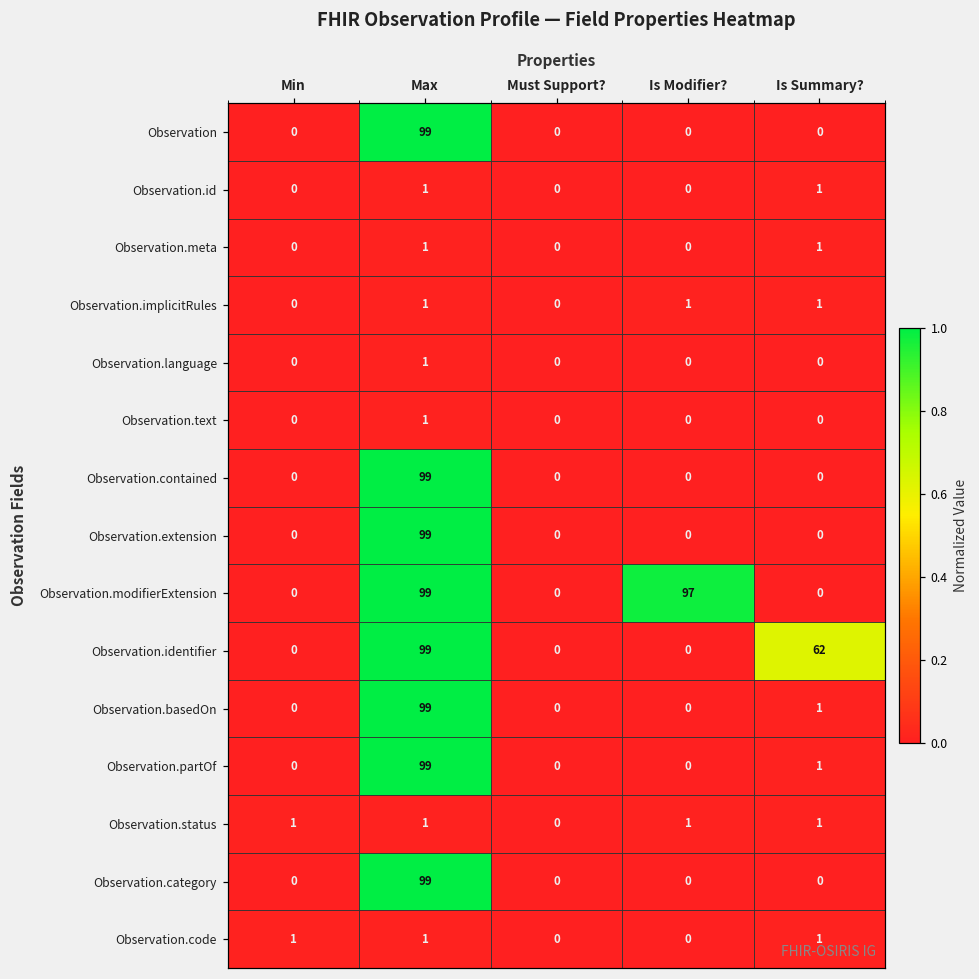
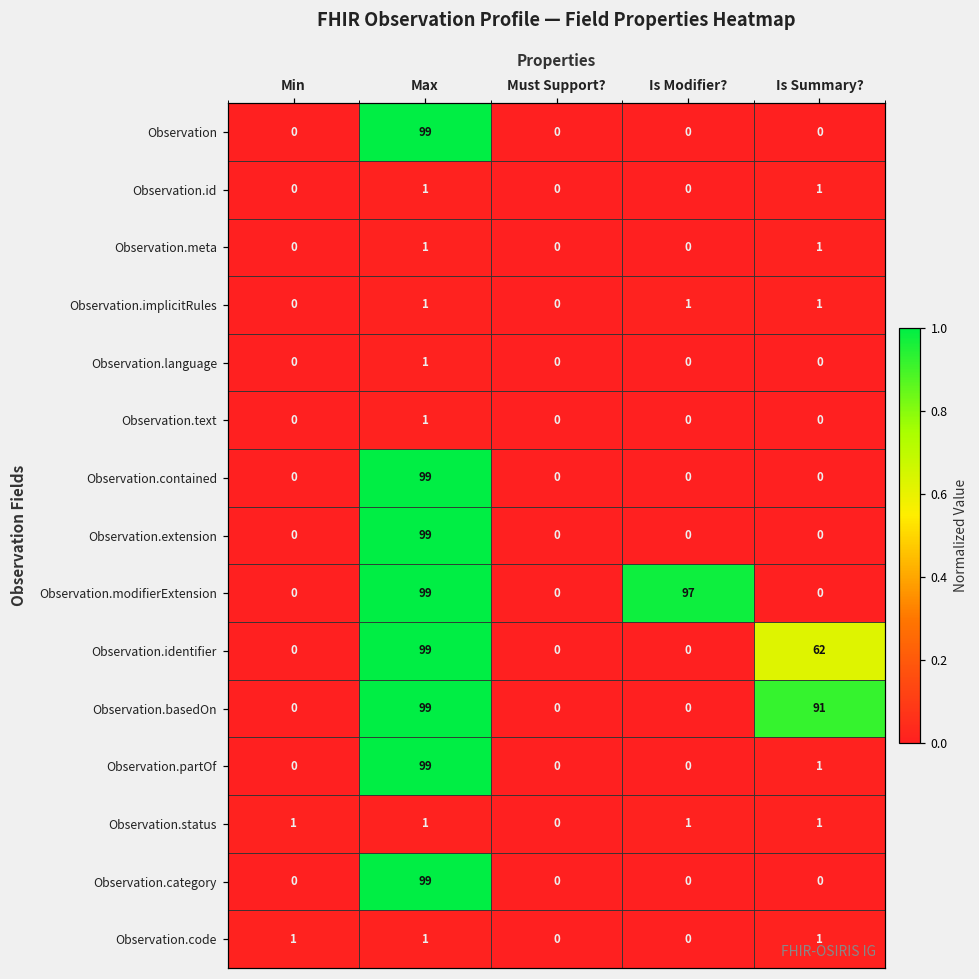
  {
    "Observation": {
      "Min": 0,
      "Max": 99,
      "Must Support?": 0,
      "Is Modifier?": 0,
      "Is Summary?": 0
    },
    "Observation.id": {
      "Min": 0,
      "Max": 1,
      "Must Support?": 0,
      "Is Modifier?": 0,
      "Is Summary?": 1
    },
    "Observation.meta": {
      "Min": 0,
      "Max": 1,
      "Must Support?": 0,
      "Is Modifier?": 0,
      "Is Summary?": 1
    },
    "Observation.implicitRules": {
      "Min": 0,
      "Max": 1,
      "Must Support?": 0,
      "Is Modifier?": 1,
      "Is Summary?": 1
    },
    "Observation.language": {
      "Min": 0,
      "Max": 1,
      "Must Support?": 0,
      "Is Modifier?": 0,
      "Is Summary?": 0
    },
    "Observation.text": {
      "Min": 0,
      "Max": 1,
      "Must Support?": 0,
      "Is Modifier?": 0,
      "Is Summary?": 0
    },
    "Observation.contained": {
      "Min": 0,
      "Max": 99,
      "Must Support?": 0,
      "Is Modifier?": 0,
      "Is Summary?": 0
    },
    "Observation.extension": {
      "Min": 0,
      "Max": 99,
      "Must Support?": 0,
      "Is Modifier?": 0,
      "Is Summary?": 0
    },
    "Observation.modifierExtension": {
      "Min": 0,
      "Max": 99,
      "Must Support?": 0,
      "Is Modifier?": 97,
      "Is Summary?": 0
    },
    "Observation.identifier": {
      "Min": 0,
      "Max": 99,
      "Must Support?": 0,
      "Is Modifier?": 0,
      "Is Summary?": 62
    },
    "Observation.basedOn": {
      "Min": 0,
      "Max": 99,
      "Must Support?": 0,
      "Is Modifier?": 0,
-     "Is Summary?": 1
+     "Is Summary?": 91
    },
    "Observation.partOf": {
      "Min": 0,
      "Max": 99,
      "Must Support?": 0,
      "Is Modifier?": 0,
      "Is Summary?": 1
    },
    "Observation.status": {
      "Min": 1,
      "Max": 1,
      "Must Support?": 0,
      "Is Modifier?": 1,
      "Is Summary?": 1
    },
    "Observation.category": {
      "Min": 0,
      "Max": 99,
      "Must Support?": 0,
      "Is Modifier?": 0,
      "Is Summary?": 0
    },
    "Observation.code": {
      "Min": 1,
      "Max": 1,
      "Must Support?": 0,
      "Is Modifier?": 0
    }
  }
